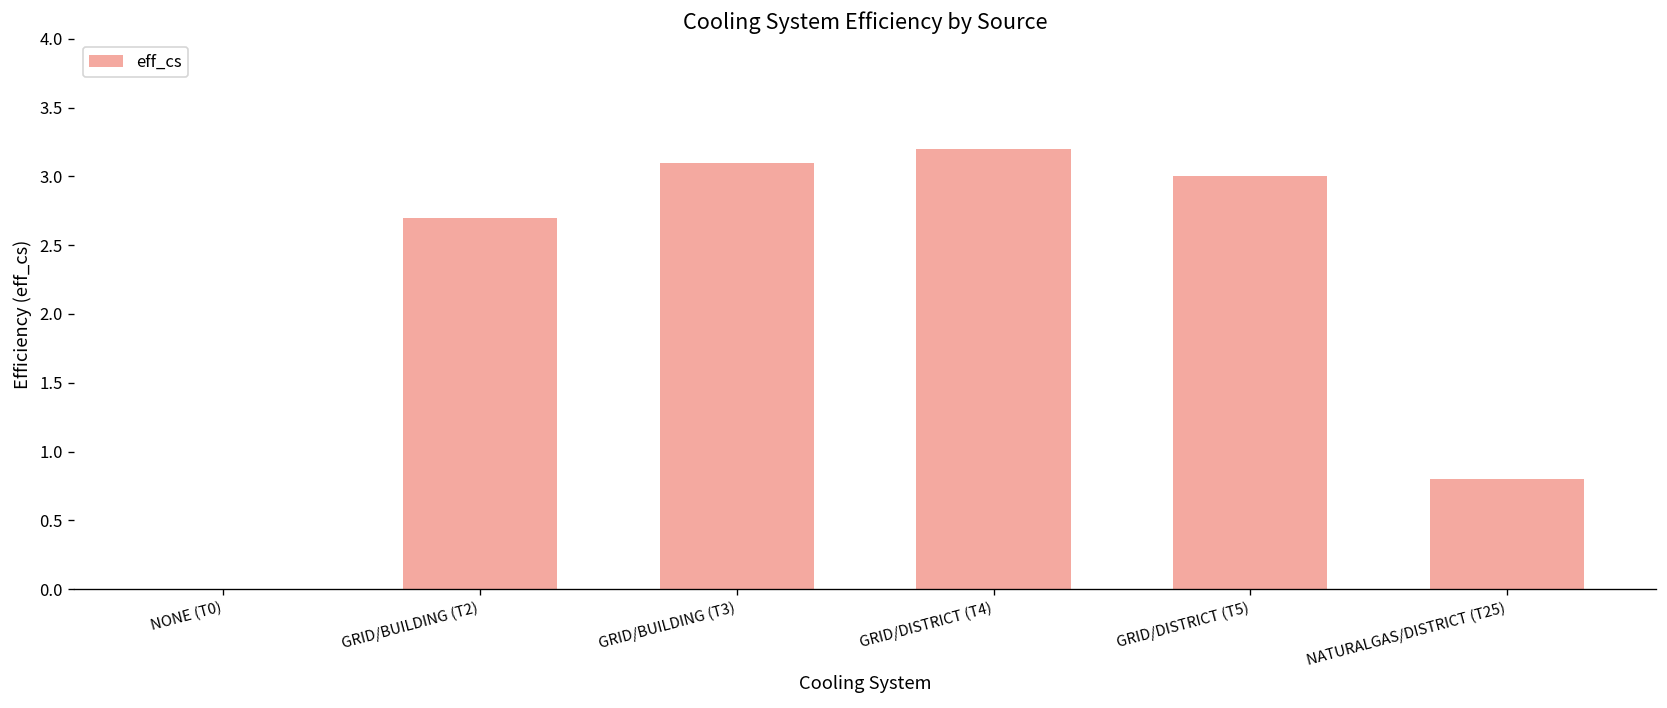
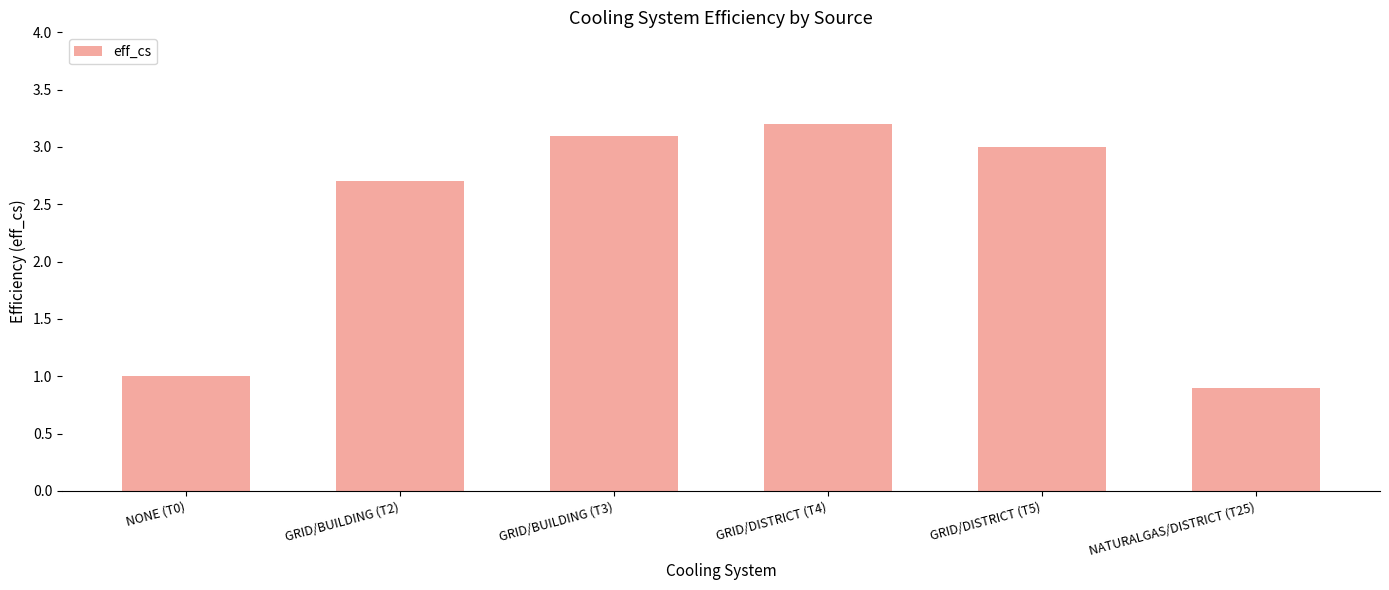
  {
-   "NONE (T0)": 0,
+   "NONE (T0)": 1,
    "GRID/BUILDING (T2)": 2.7,
    "GRID/BUILDING (T3)": 3.1,
    "GRID/DISTRICT (T4)": 3.2,
    "GRID/DISTRICT (T5)": 3.0,
-   "NATURALGAS/DISTRICT (T25)": 0.8
+   "NATURALGAS/DISTRICT (T25)": 0.9
  }
